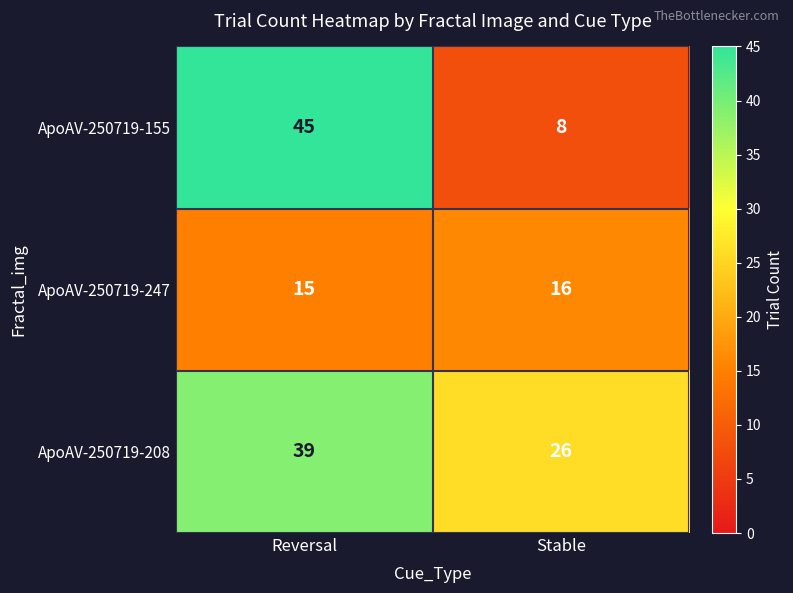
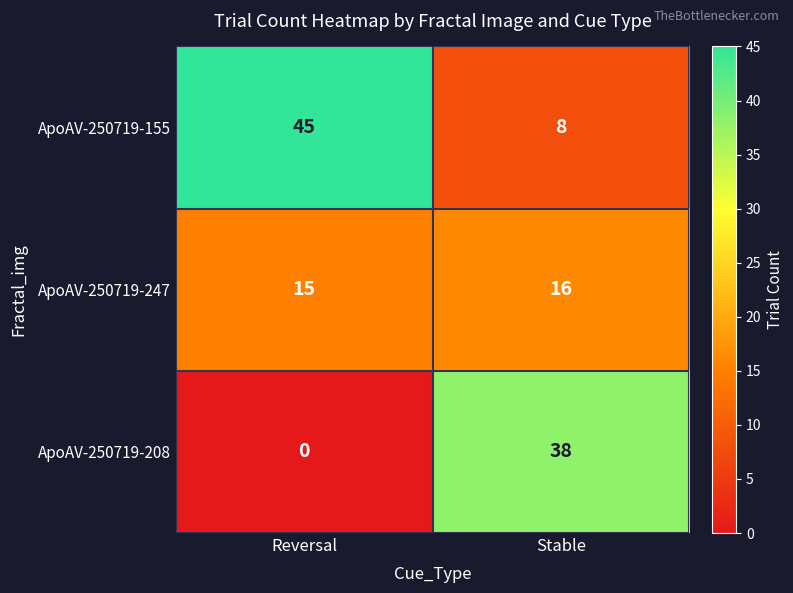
  {
    "ApoAV-250719-155": {
      "Reversal": 45,
      "Stable": 8
    },
    "ApoAV-250719-247": {
      "Reversal": 15,
      "Stable": 16
    },
    "ApoAV-250719-208": {
-     "Reversal": 39,
-     "Stable": 26
+     "Reversal": 0,
+     "Stable": 38
    }
  }
